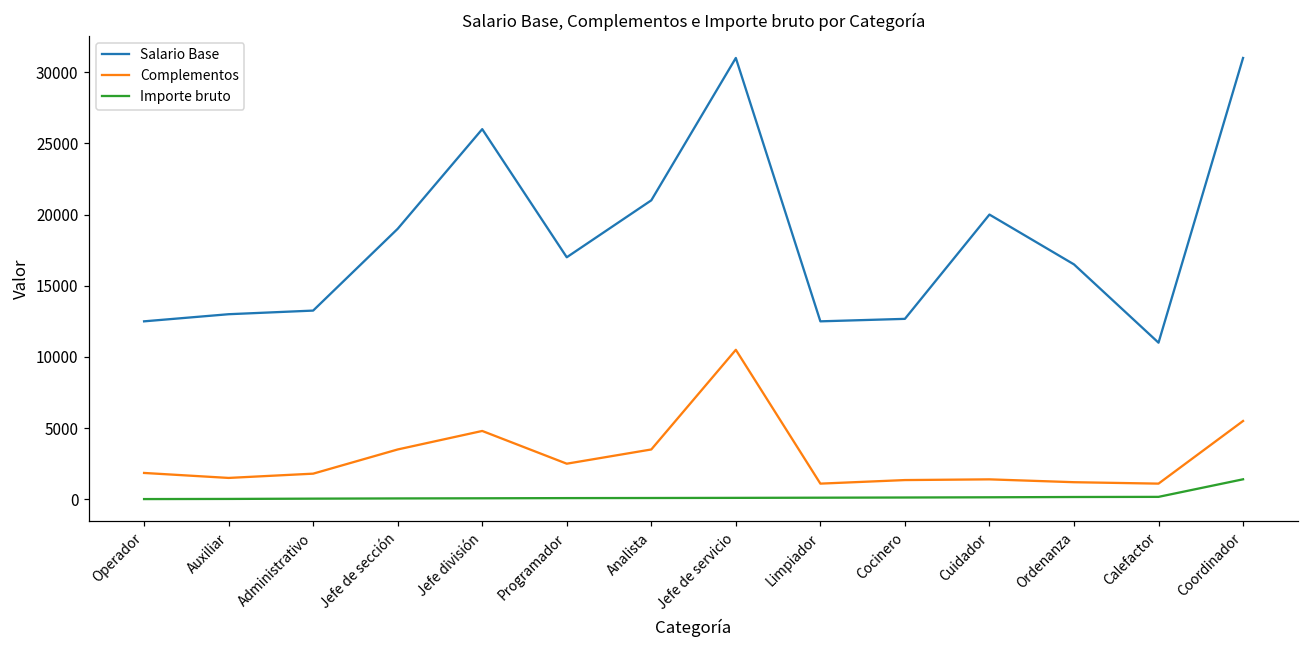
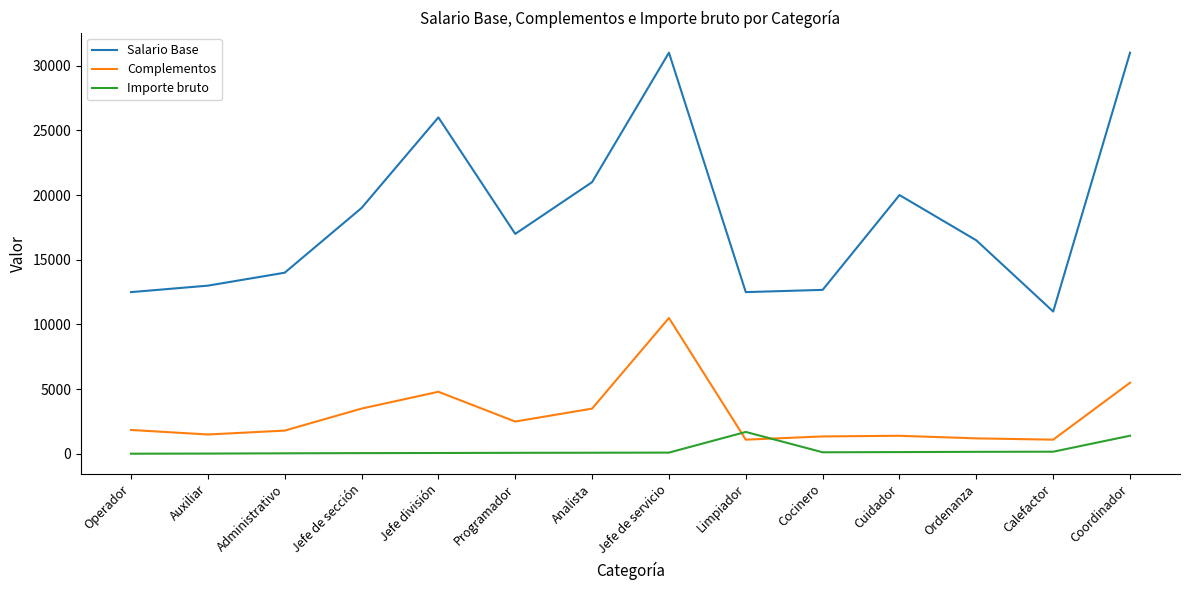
  {
    "Salario Base": {
      "Operador": 12500,
      "Auxiliar": 13000,
-     "Administrativo": 13300,
+     "Administrativo": 14000,
      "Jefe de sección": 19000,
      "Jefe división": 26000,
      "Programador": 17000,
      "Analista": 21000,
      "Jefe de servicio": 31000,
      "Limpiador": 12500,
      "Cocinero": 12700,
      "Cuidador": 20000,
      "Ordenanza": 16500,
      "Calefactor": 11000,
      "Coordinador": 31000
    },
    "Complementos": {
      "Operador": 1900,
      "Auxiliar": 1500,
      "Administrativo": 1800,
      "Jefe de sección": 3500,
      "Jefe división": 4800,
      "Programador": 2500,
      "Analista": 3500,
      "Jefe de servicio": 10500,
      "Limpiador": 1100,
      "Cocinero": 1400,
      "Cuidador": 1400,
      "Ordenanza": 1200,
      "Calefactor": 1100,
      "Coordinador": 5500
    },
    "Importe bruto": {
      "Operador": 0,
      "Auxiliar": 0,
      "Administrativo": 0,
      "Jefe de sección": 100,
      "Jefe división": 100,
      "Programador": 100,
      "Analista": 100,
      "Jefe de servicio": 100,
-     "Limpiador": 100,
+     "Limpiador": 1700,
      "Cocinero": 100,
      "Cuidador": 100,
      "Ordenanza": 200,
      "Calefactor": 200,
      "Coordinador": 1400
    }
  }
